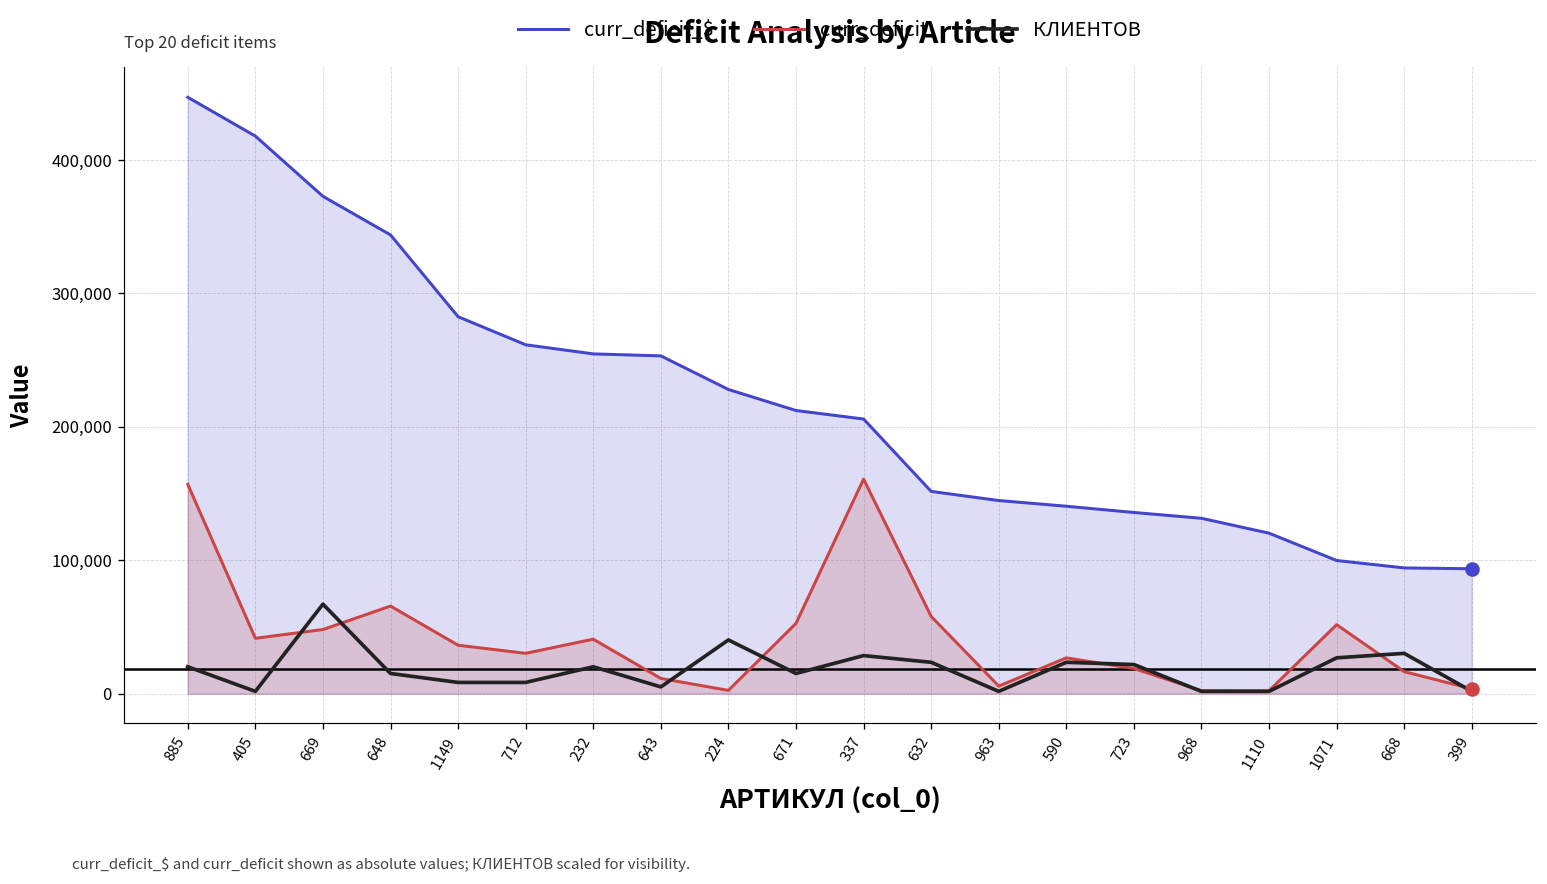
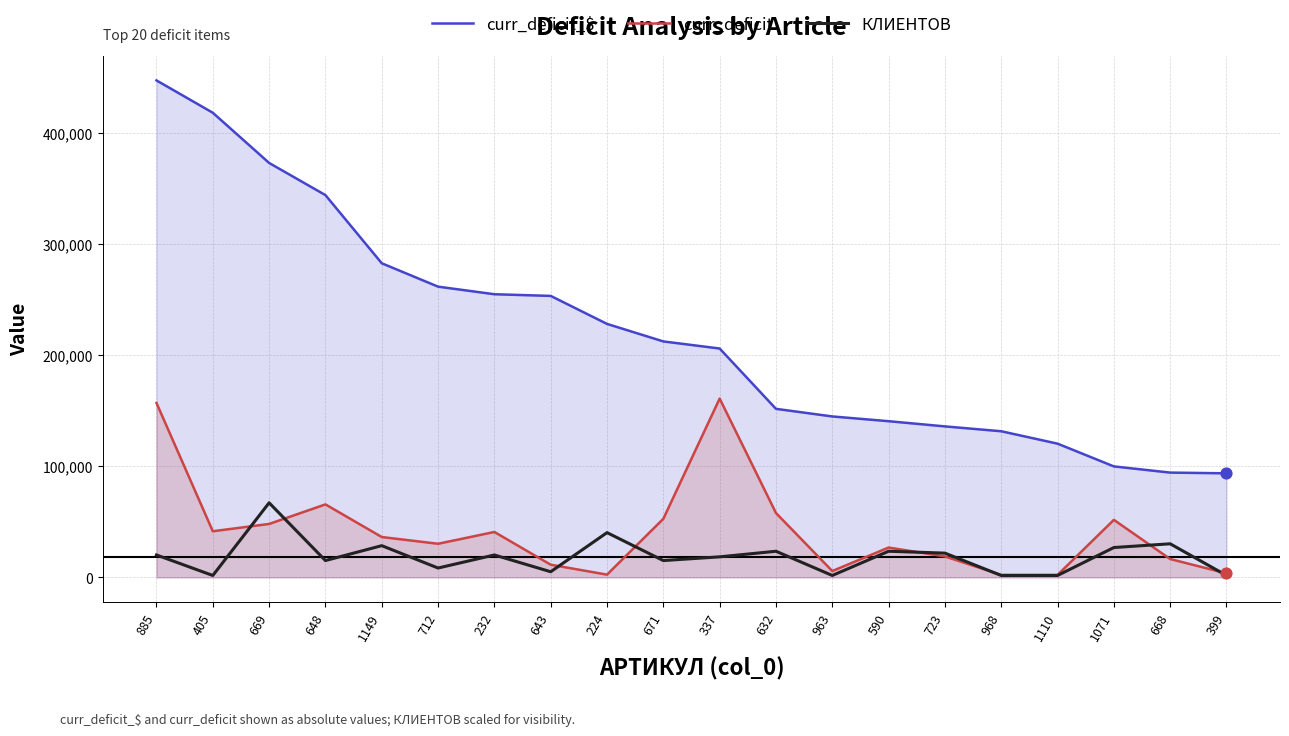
  {
    "КЛИЕНТОВ": {
      "885": "20,000",
      "405": "2,000",
      "669": "67,000",
      "648": "15,000",
-     "1149": "8,000",
+     "1149": "28,000",
      "712": "8,000",
      "232": "20,000",
      "643": "5,000",
      "224": "40,000",
      "671": "15,000",
-     "337": "28,000",
+     "337": "18,000",
      "632": "23,000",
      "963": "2,000",
      "590": "23,000",
      "723": "22,000",
      "1071": "27,000",
      "668": "30,000"
    }
  }
